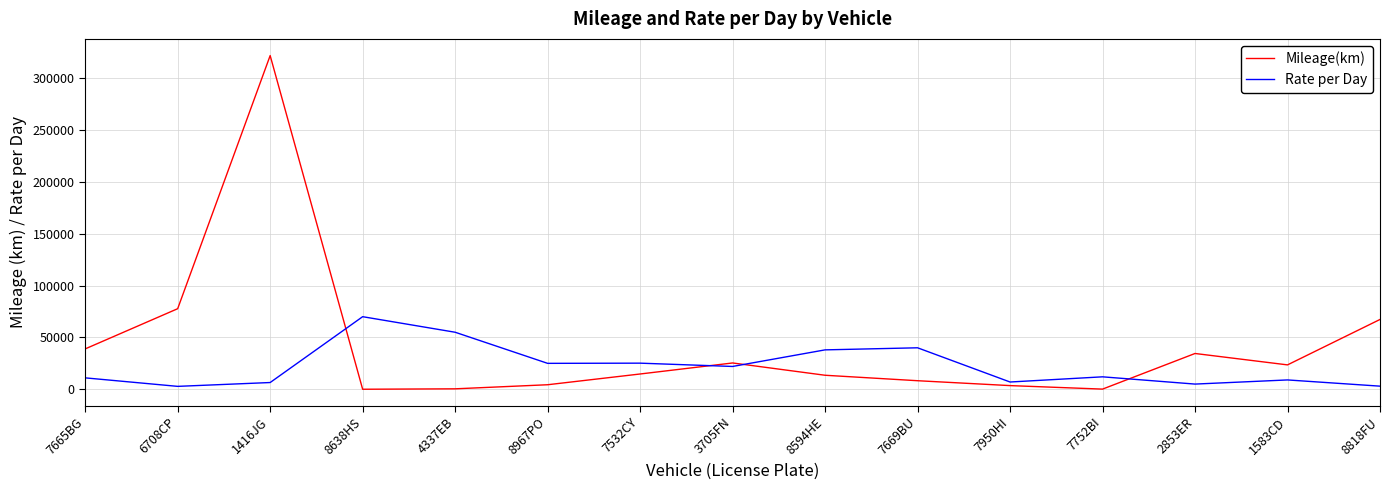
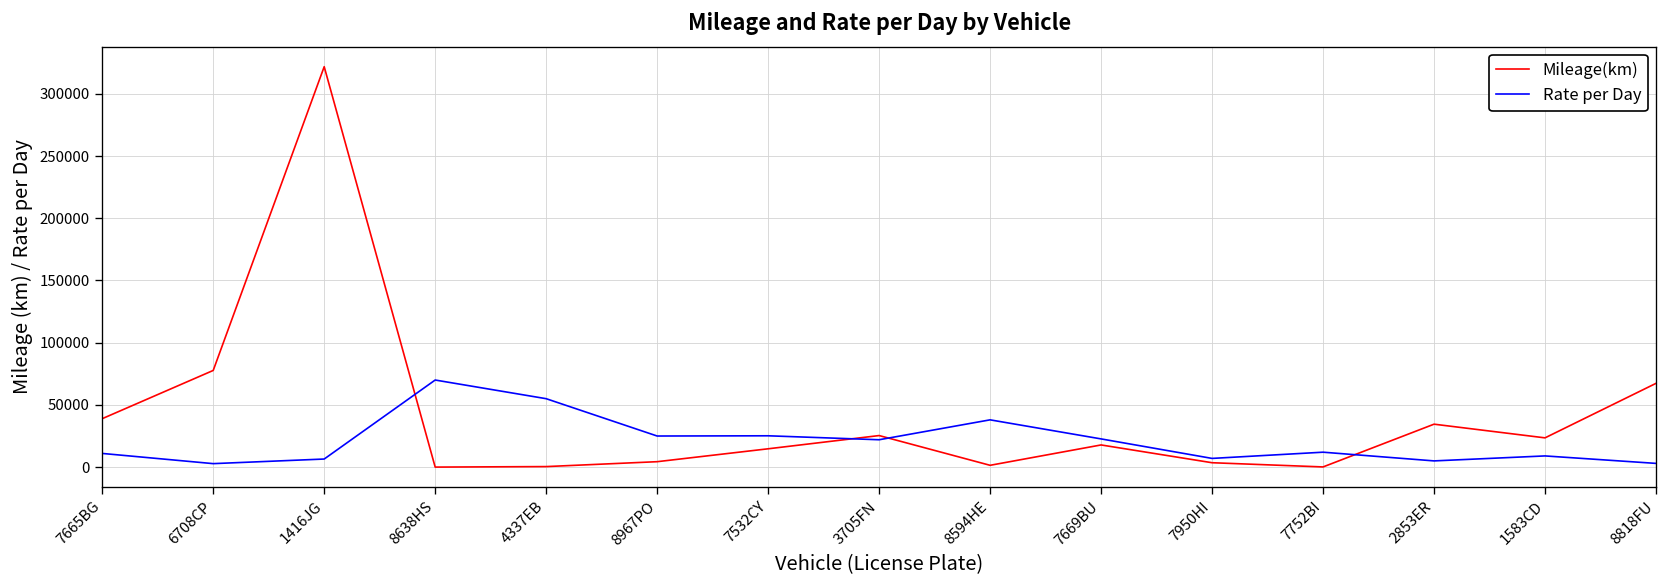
  {
    "Mileage(km)": {
      "7665BG": 39000,
      "6708CP": 78000,
      "1416JG": 322000,
      "8638HS": 0,
      "4337EB": 0,
      "8967PO": 4000,
      "7532CY": 15000,
      "3705FN": 25000,
-     "8594HE": 14000,
-     "7669BU": 8000,
+     "8594HE": 1000,
+     "7669BU": 18000,
      "7950HI": 4000,
      "7752BI": 0,
      "2853ER": 35000,
      "1583CD": 24000,
      "8818FU": 67000
    },
    "Rate per Day": {
      "7665BG": 11000,
      "6708CP": 3000,
      "1416JG": 7000,
      "8638HS": 70000,
      "4337EB": 55000,
      "8967PO": 25000,
      "7532CY": 25000,
      "3705FN": 22000,
      "8594HE": 38000,
-     "7669BU": 40000,
+     "7669BU": 23000,
      "7950HI": 7000,
      "7752BI": 12000,
      "2853ER": 5000,
      "1583CD": 9000,
      "8818FU": 3000
    }
  }
